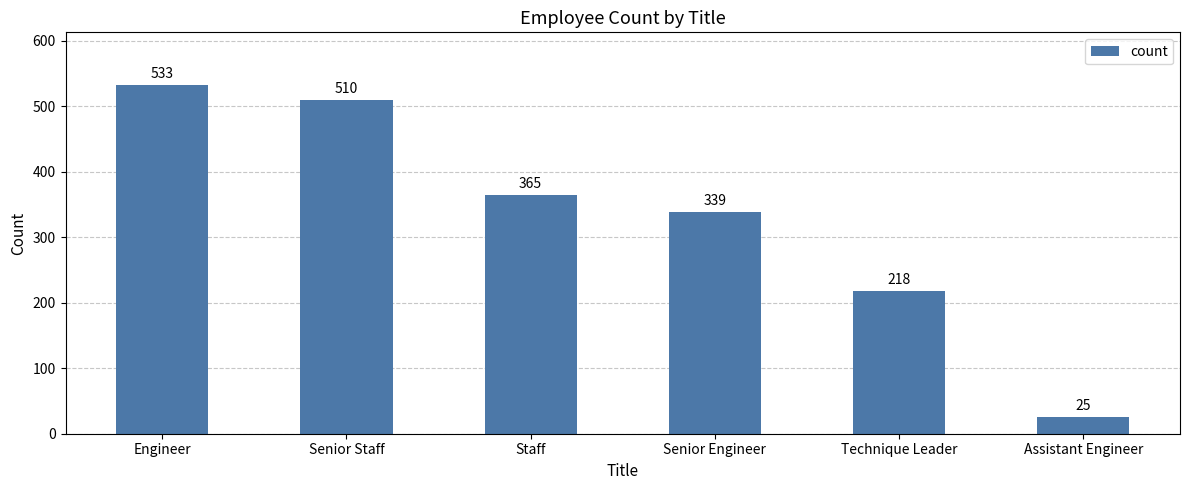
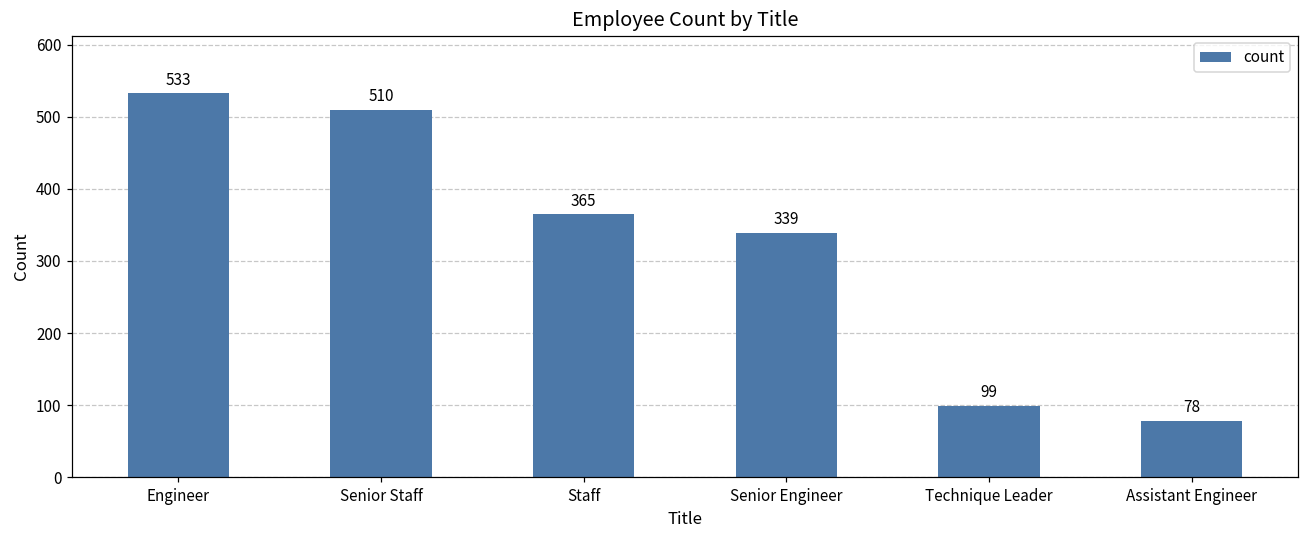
  {
    "Engineer": 533,
    "Senior Staff": 510,
    "Staff": 365,
    "Senior Engineer": 339,
-   "Technique Leader": 218,
-   "Assistant Engineer": 25
+   "Technique Leader": 99,
+   "Assistant Engineer": 78
  }
